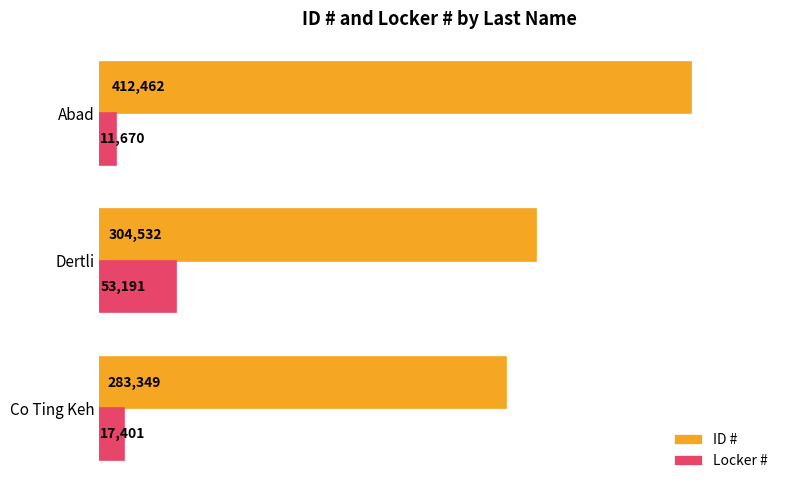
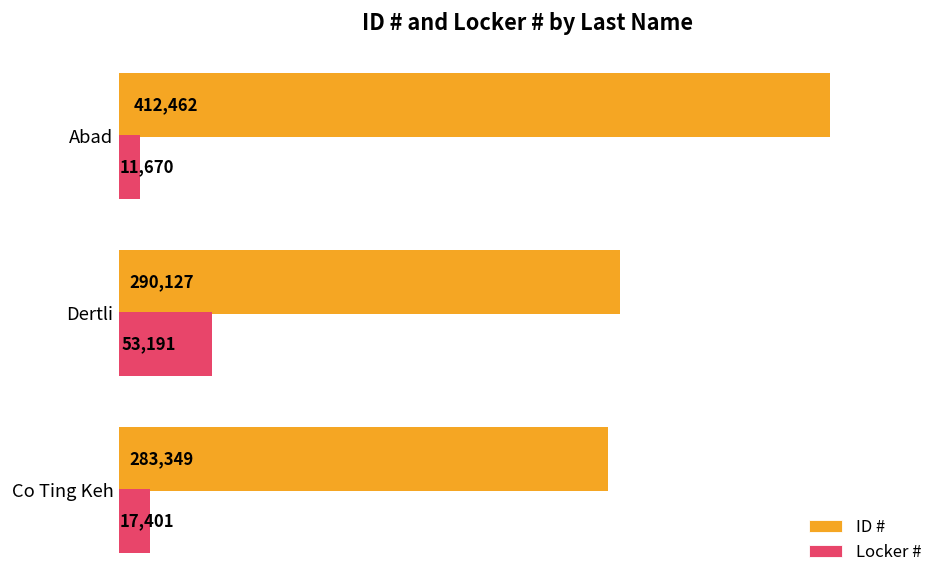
  {
    "ID #": {
      "Abad": "412,462",
-     "Dertli": "304,532",
+     "Dertli": "290,127",
      "Co Ting Keh": "283,349"
    },
    "Locker #": {
      "Abad": "11,670",
      "Dertli": "53,191",
      "Co Ting Keh": "17,401"
    }
  }
